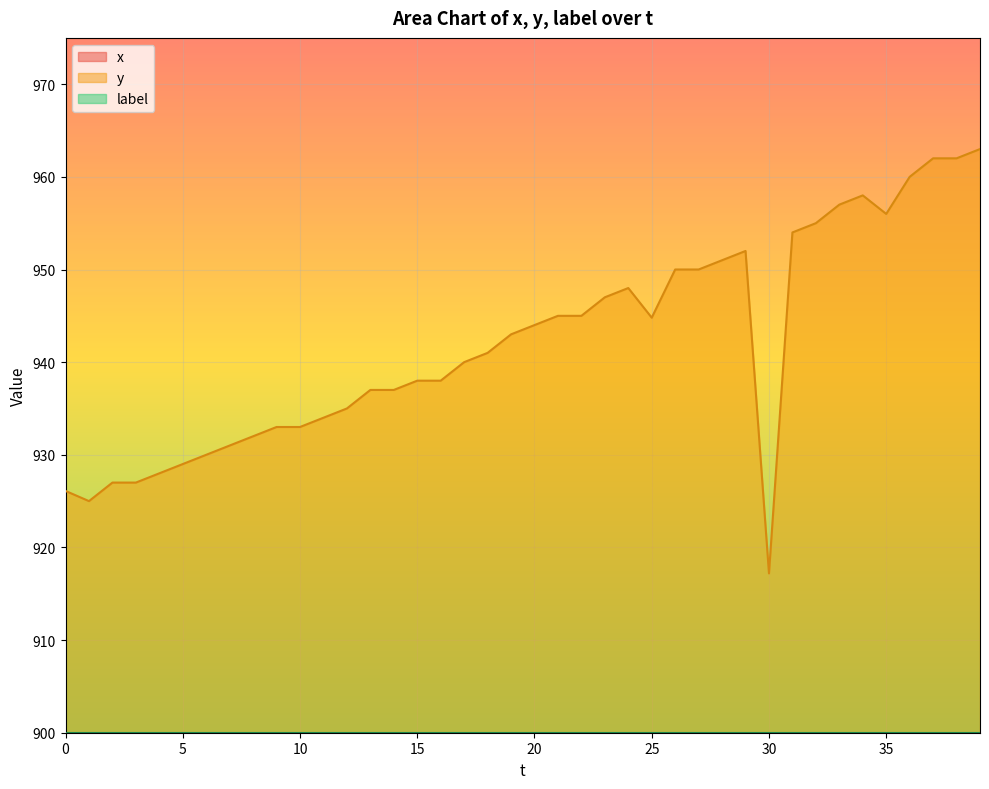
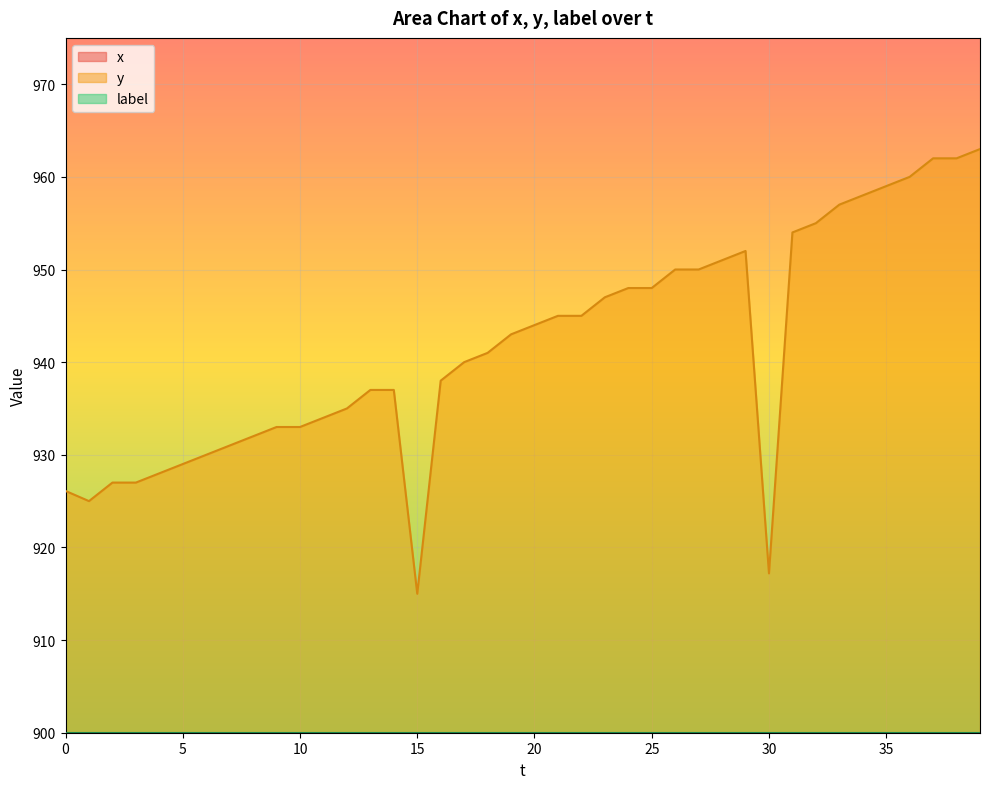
  {
    "y": {
      "0": 926,
      "5": 929,
      "10": 933,
-     "15": 938,
+     "15": 915,
      "20": 944,
-     "25": 945,
+     "25": 948,
      "30": 917,
-     "35": 956
+     "35": 959
    },
    "label": {
      "0": 900,
      "5": 900,
      "10": 900,
      "15": 900,
      "20": 900,
      "25": 900,
      "30": 900,
      "35": 900
    }
  }
